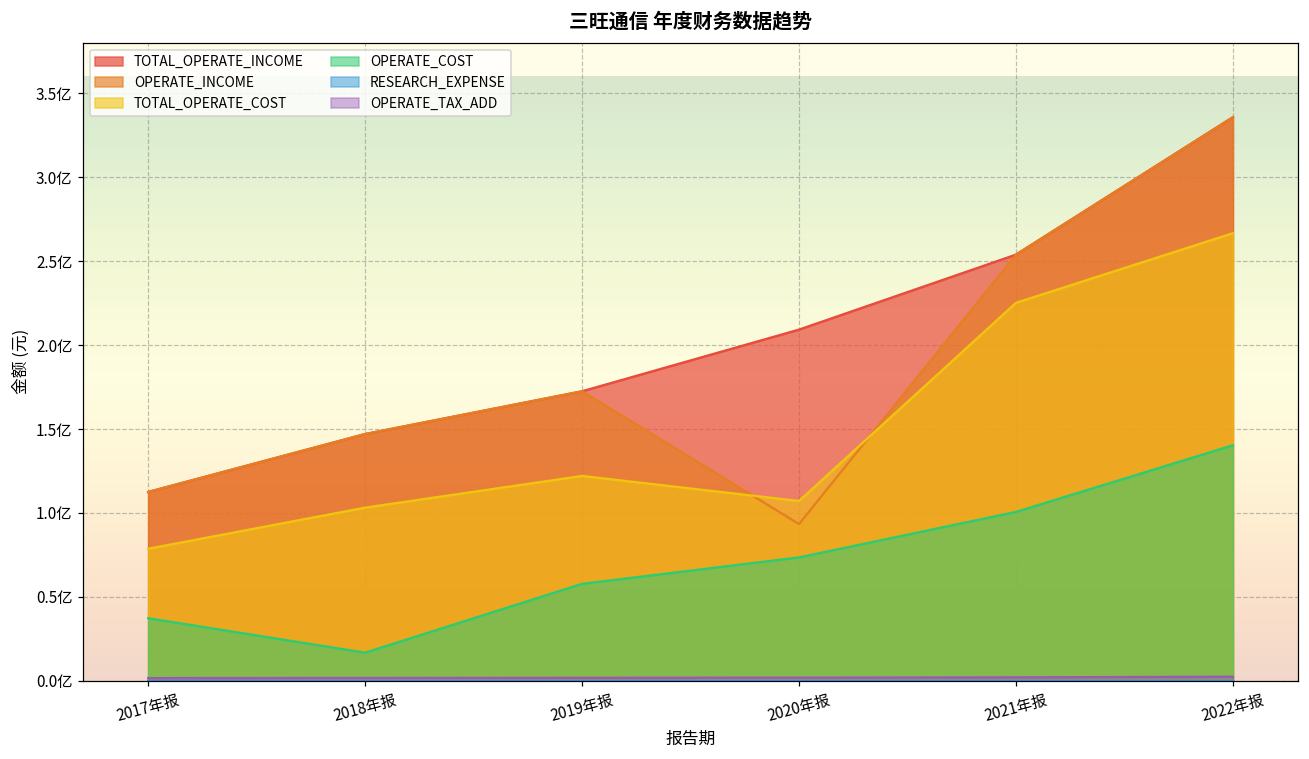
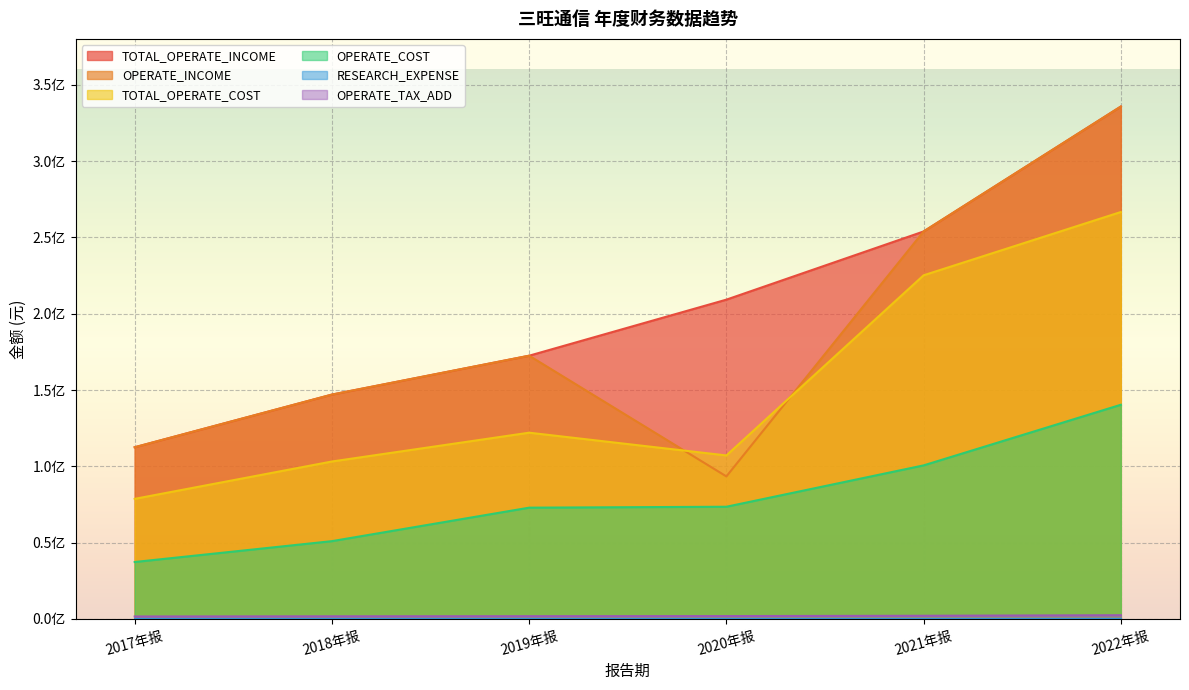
  {
    "TOTAL_OPERATE_COST": {
      "2017年报": "0.79亿",
      "2018年报": "1.03亿",
      "2019年报": "1.22亿",
      "2020年报": "1.07亿",
      "2021年报": "2.25亿",
      "2022年报": "2.67亿"
    },
    "OPERATE_COST": {
      "2017年报": "0.37亿",
-     "2018年报": "0.17亿",
-     "2019年报": "0.58亿",
+     "2018年报": "0.51亿",
+     "2019年报": "0.73亿",
      "2020年报": "0.74亿",
      "2021年报": "1.01亿",
      "2022年报": "1.40亿"
    },
    "RESEARCH_EXPENSE": {
      "2018年报": "0.00亿",
      "2019年报": "0.00亿",
      "2020年报": "0.00亿",
      "2021年报": "0.00亿",
      "2022年报": "0.00亿"
    },
    "OPERATE_TAX_ADD": {
      "2018年报": "0.02亿",
      "2019年报": "0.02亿",
      "2020年报": "0.02亿",
      "2021年报": "0.02亿",
      "2022年报": "0.02亿"
    }
  }
